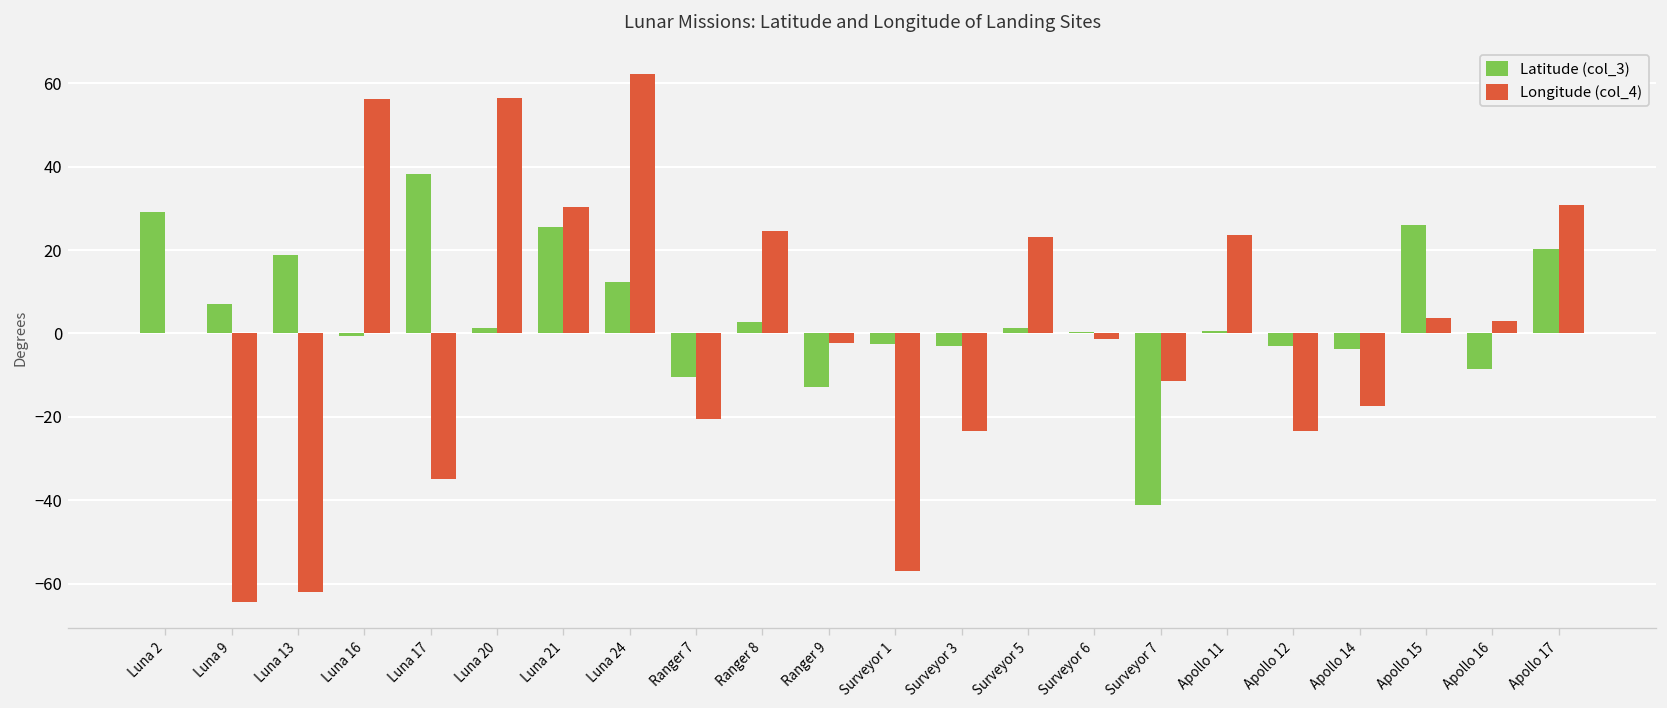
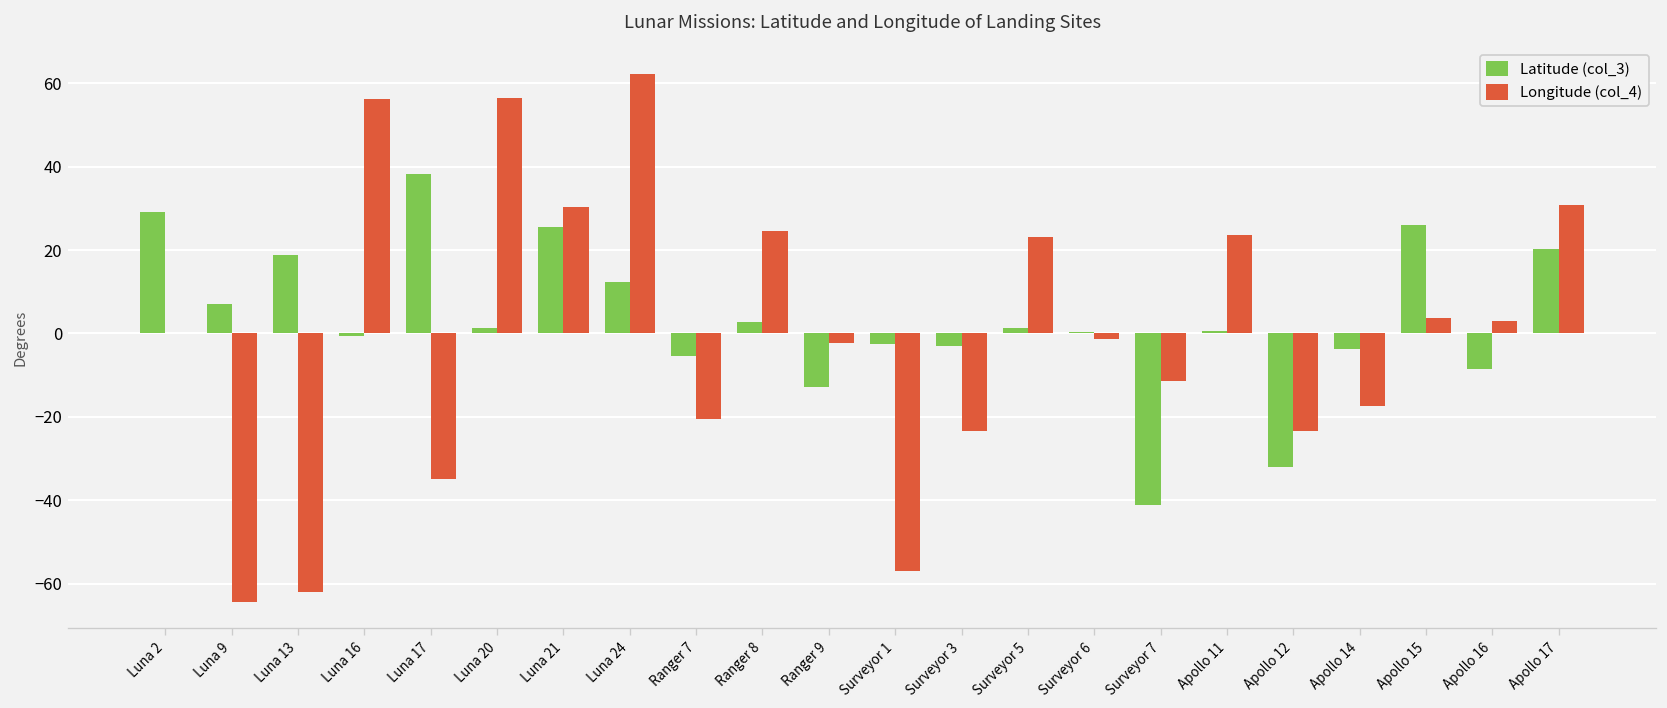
  {
    "Latitude (col_3)": {
      "Luna 2": 29,
      "Luna 9": 7,
      "Luna 13": 19,
      "Luna 17": 38,
      "Luna 20": 1,
      "Luna 21": 26,
      "Luna 24": 12,
-     "Ranger 7": -10,
+     "Ranger 7": -5,
      "Ranger 8": 3,
      "Ranger 9": -13,
      "Surveyor 1": -2,
      "Surveyor 3": -3,
      "Surveyor 5": 1,
      "Surveyor 7": -41,
-     "Apollo 12": -3,
+     "Apollo 12": -32,
      "Apollo 14": -4,
      "Apollo 15": 26,
      "Apollo 16": -9,
      "Apollo 17": 20
    },
    "Longitude (col_4)": {
      "Luna 2": 0,
      "Luna 9": -64,
      "Luna 13": -62,
      "Luna 16": 56,
      "Luna 17": -35,
      "Luna 20": 57,
      "Luna 21": 30,
      "Luna 24": 62,
      "Ranger 7": -21,
      "Ranger 8": 25,
      "Ranger 9": -2,
      "Surveyor 1": -57,
      "Surveyor 3": -23,
      "Surveyor 5": 23,
      "Surveyor 6": -1,
      "Surveyor 7": -11,
      "Apollo 11": 23,
      "Apollo 12": -23,
      "Apollo 14": -17,
      "Apollo 15": 4,
      "Apollo 16": 3,
      "Apollo 17": 31
    }
  }
